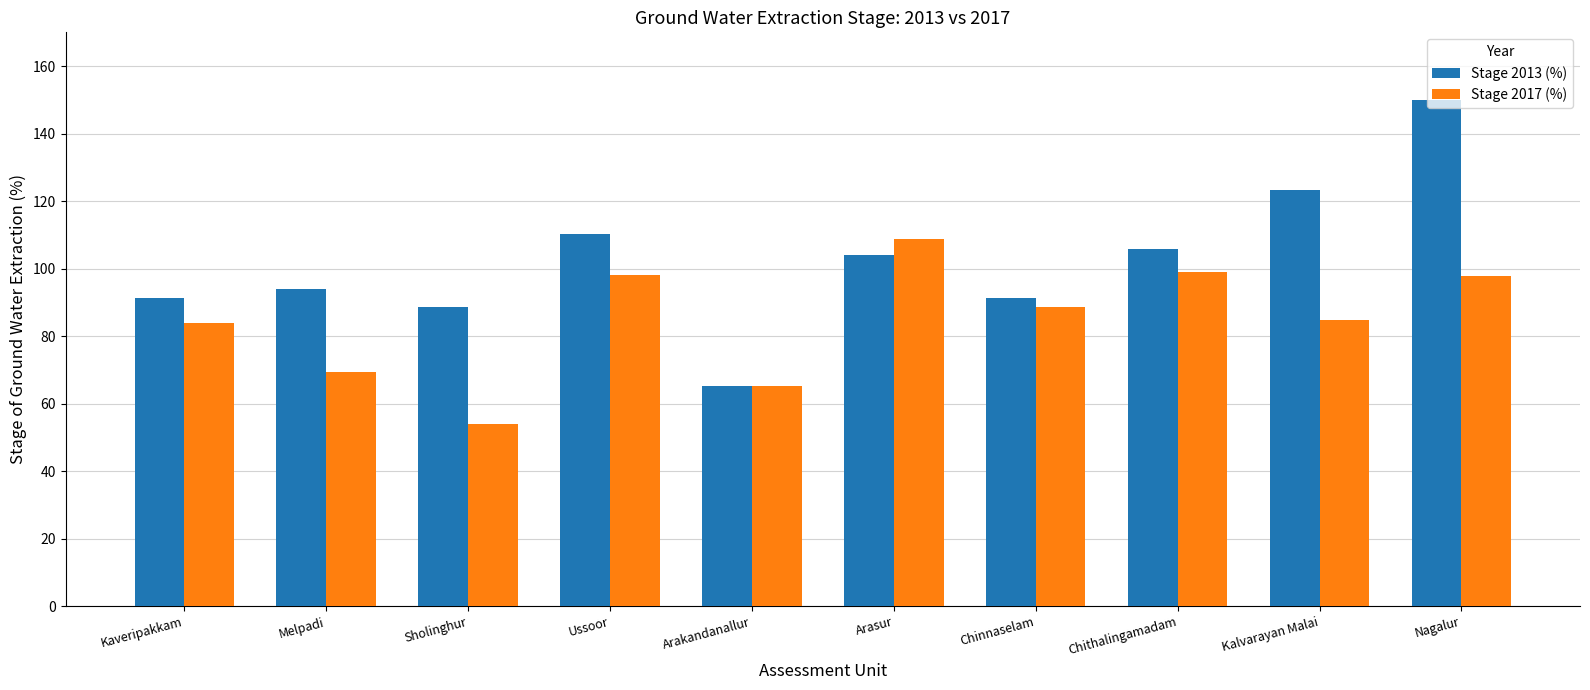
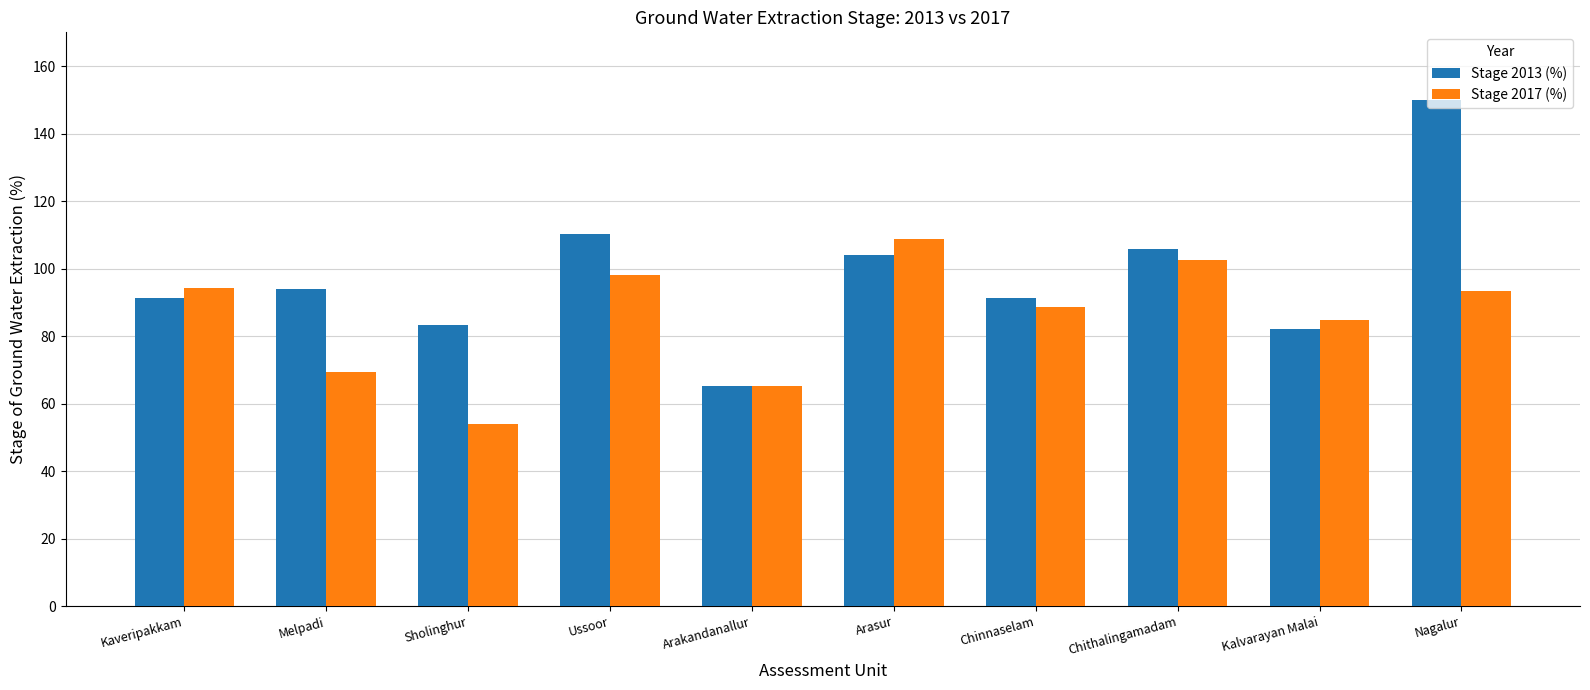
  {
    "Stage 2013 (%)": {
      "Kaveripakkam": 91,
      "Melpadi": 94,
-     "Sholinghur": 89,
+     "Sholinghur": 83,
      "Ussoor": 110,
      "Arakandanallur": 65,
      "Arasur": 104,
      "Chinnaselam": 91,
      "Chithalingamadam": 106,
-     "Kalvarayan Malai": 123
+     "Kalvarayan Malai": 82
    },
    "Stage 2017 (%)": {
-     "Kaveripakkam": 84,
+     "Kaveripakkam": 94,
      "Melpadi": 69,
      "Sholinghur": 54,
      "Ussoor": 98,
      "Arakandanallur": 65,
      "Arasur": 109,
      "Chinnaselam": 89,
-     "Chithalingamadam": 99,
+     "Chithalingamadam": 102,
      "Kalvarayan Malai": 85,
-     "Nagalur": 98
+     "Nagalur": 93
    }
  }
